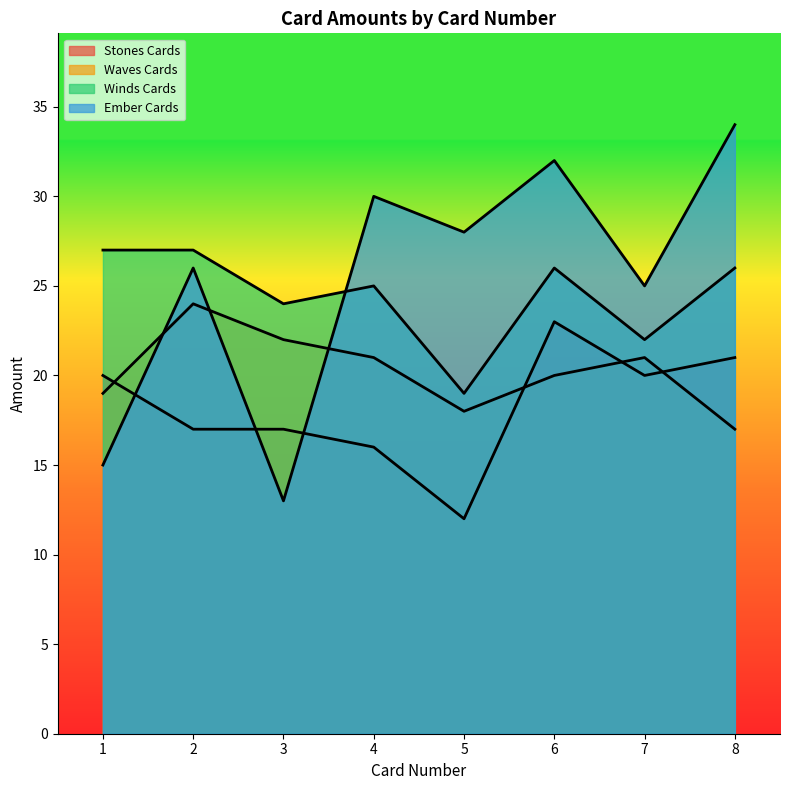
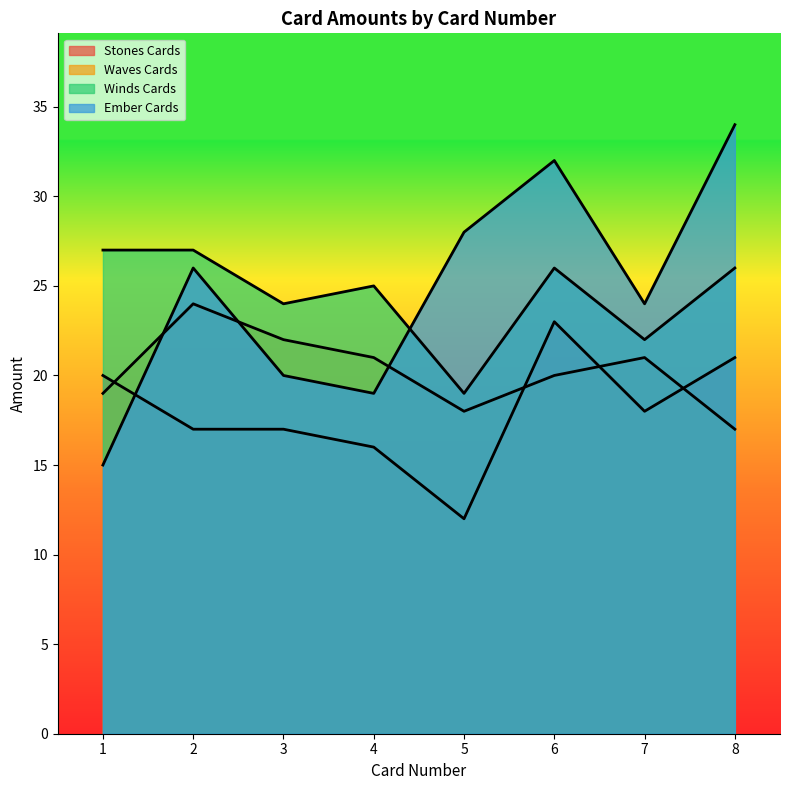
  {
    "Stones Cards": {
      "1": 20,
      "2": 17,
      "3": 17,
      "4": 16,
      "5": 12,
      "6": 23,
-     "7": 20,
+     "7": 18,
      "8": 21
    },
    "Waves Cards": {
      "1": 19,
      "2": 24,
      "3": 22,
      "4": 21,
      "5": 18,
      "6": 20,
      "7": 21,
      "8": 17
    },
    "Winds Cards": {
      "1": 27,
      "2": 27,
      "3": 24,
      "4": 25,
      "5": 19,
      "6": 26,
      "7": 22,
      "8": 26
    },
    "Ember Cards": {
      "1": 15,
      "2": 26,
-     "3": 13,
-     "4": 30,
+     "3": 20,
+     "4": 19,
      "5": 28,
      "6": 32,
-     "7": 25,
+     "7": 24,
      "8": 34
    }
  }
